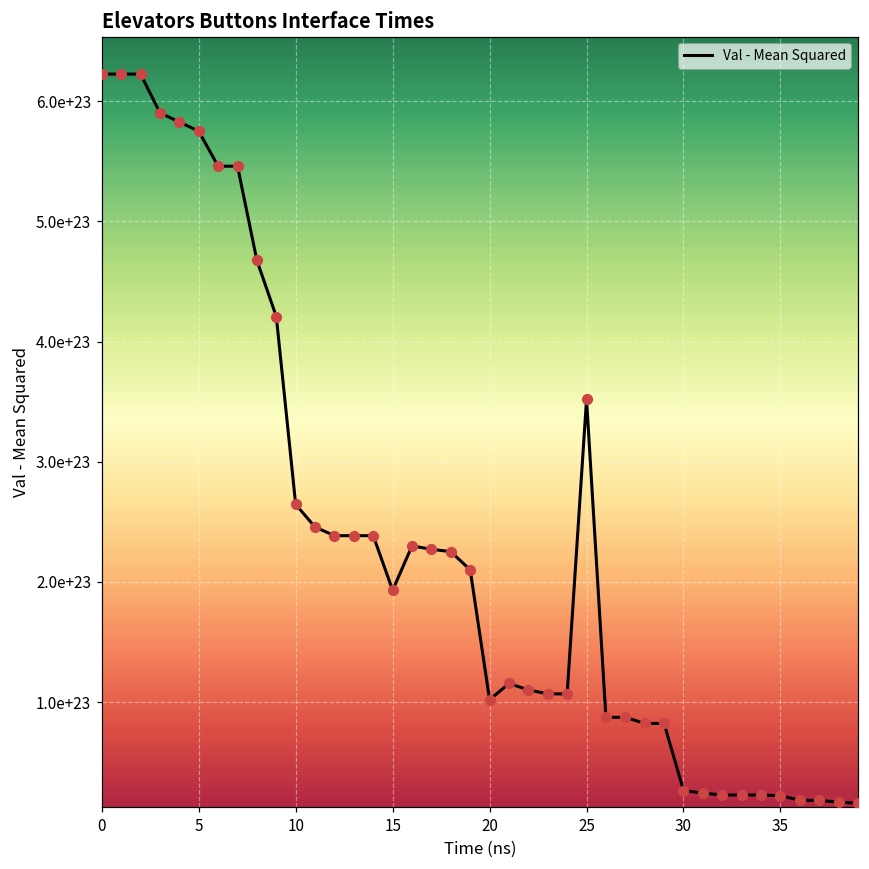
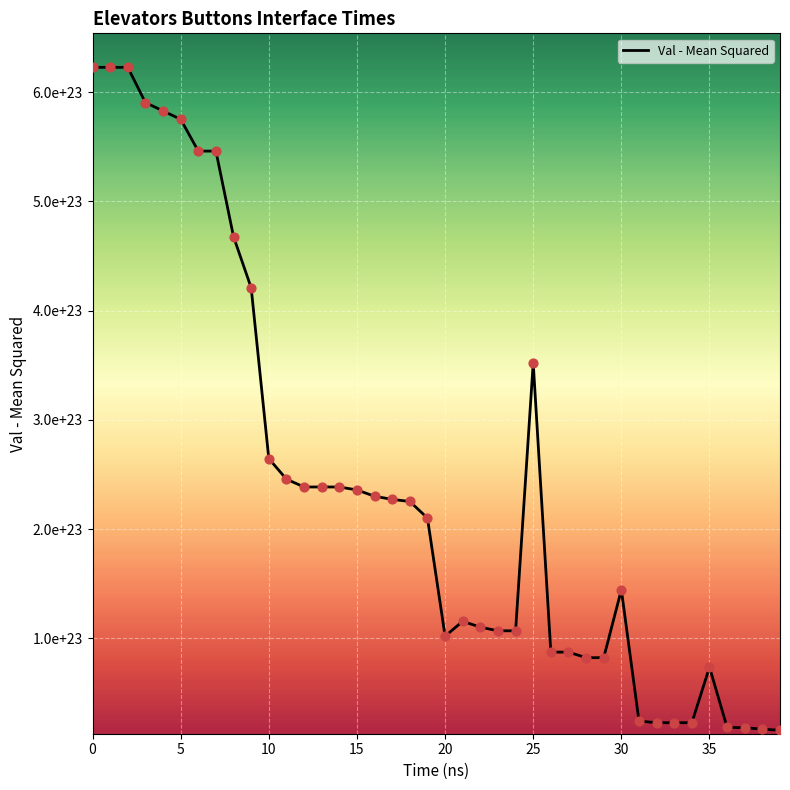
  {
    "0": 623000000000000000000000,
    "5": 575000000000000000000000,
    "10": 264000000000000000000000,
-   "15": 193000000000000000000000,
+   "15": 236000000000000000000000,
    "20": 102000000000000000000000,
    "25": 352000000000000000000000,
-   "30": 26000000000000000000000,
-   "35": 22000000000000000000000
+   "30": 144000000000000000000000,
+   "35": 74000000000000000000000
  }
